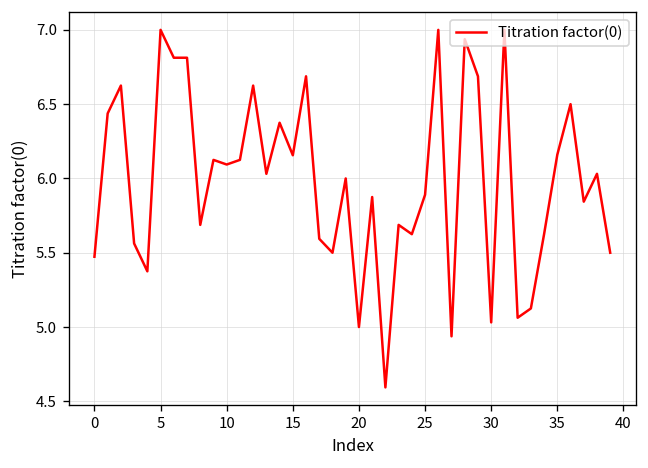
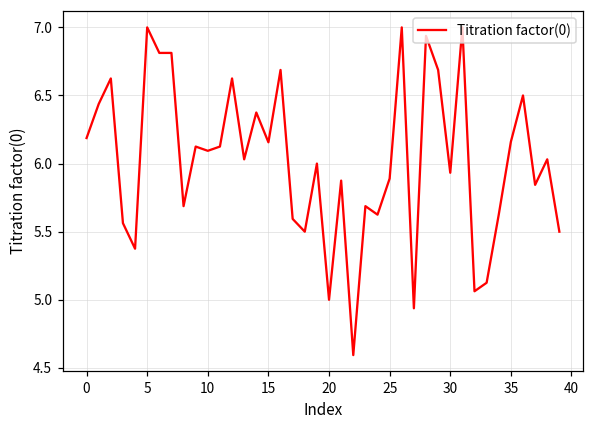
  {
-   "0": 5.47,
+   "0": 6.19,
    "5": 7.00,
    "10": 6.09,
    "15": 6.16,
    "20": 5.00,
    "25": 5.89,
-   "30": 5.03,
+   "30": 5.93,
    "35": 6.16
  }
